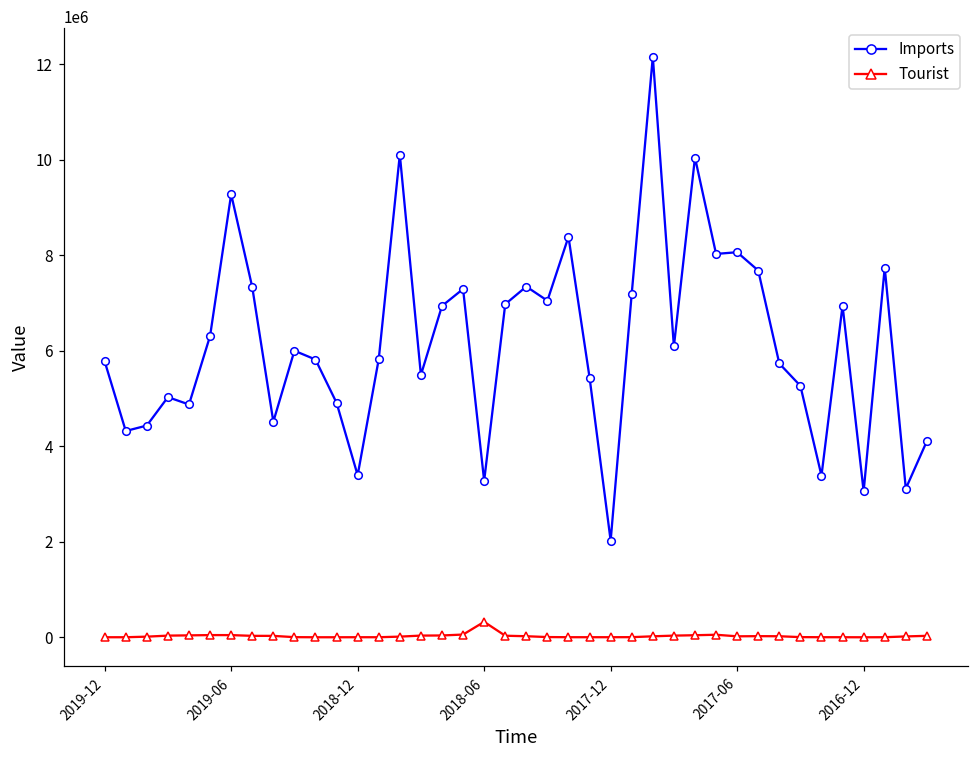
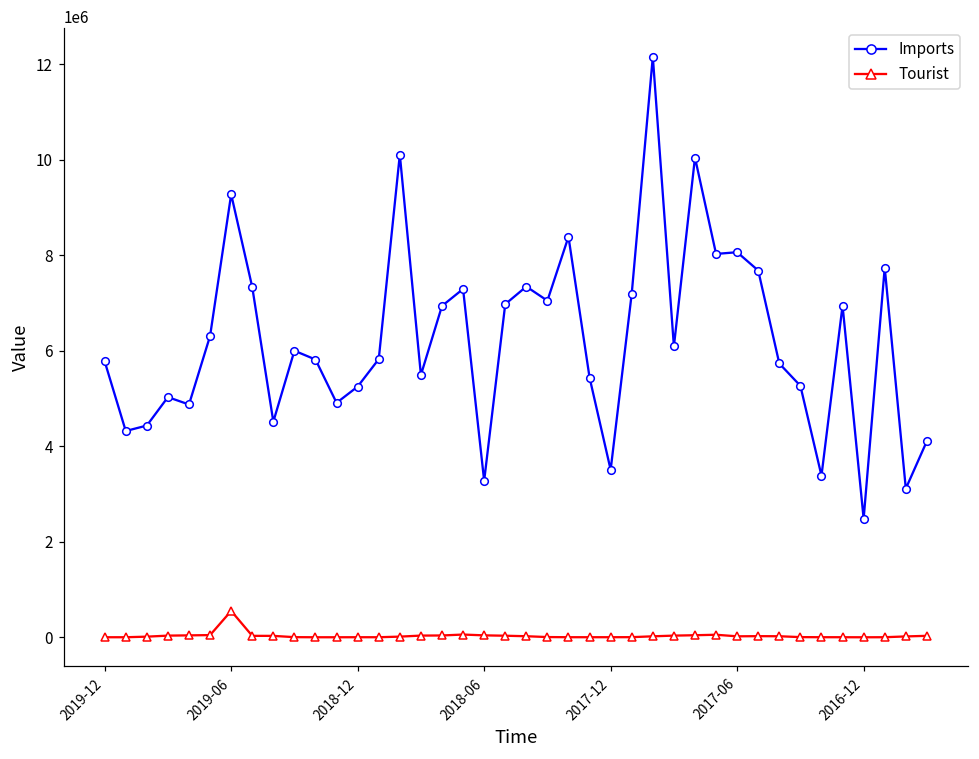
  {
    "Imports": {
      "2019-12": 5800000,
      "2019-06": 9300000,
-     "2018-12": 3400000,
+     "2018-12": 5200000,
      "2018-06": 3300000,
-     "2017-12": 2000000,
+     "2017-12": 3500000,
      "2017-06": 8100000,
-     "2016-12": 3100000
+     "2016-12": 2500000
    },
    "Tourist": {
      "2019-12": 0,
-     "2019-06": 0,
+     "2019-06": 600000,
      "2018-12": 0,
-     "2018-06": 300000,
+     "2018-06": 0,
      "2017-12": 0,
      "2017-06": 0,
      "2016-12": 0
    }
  }
